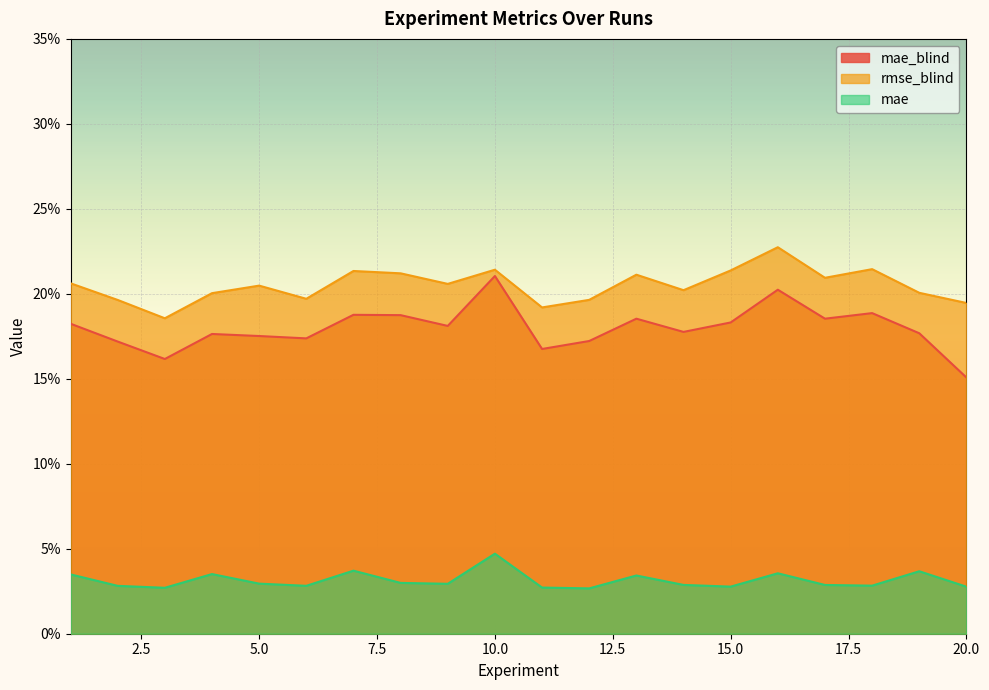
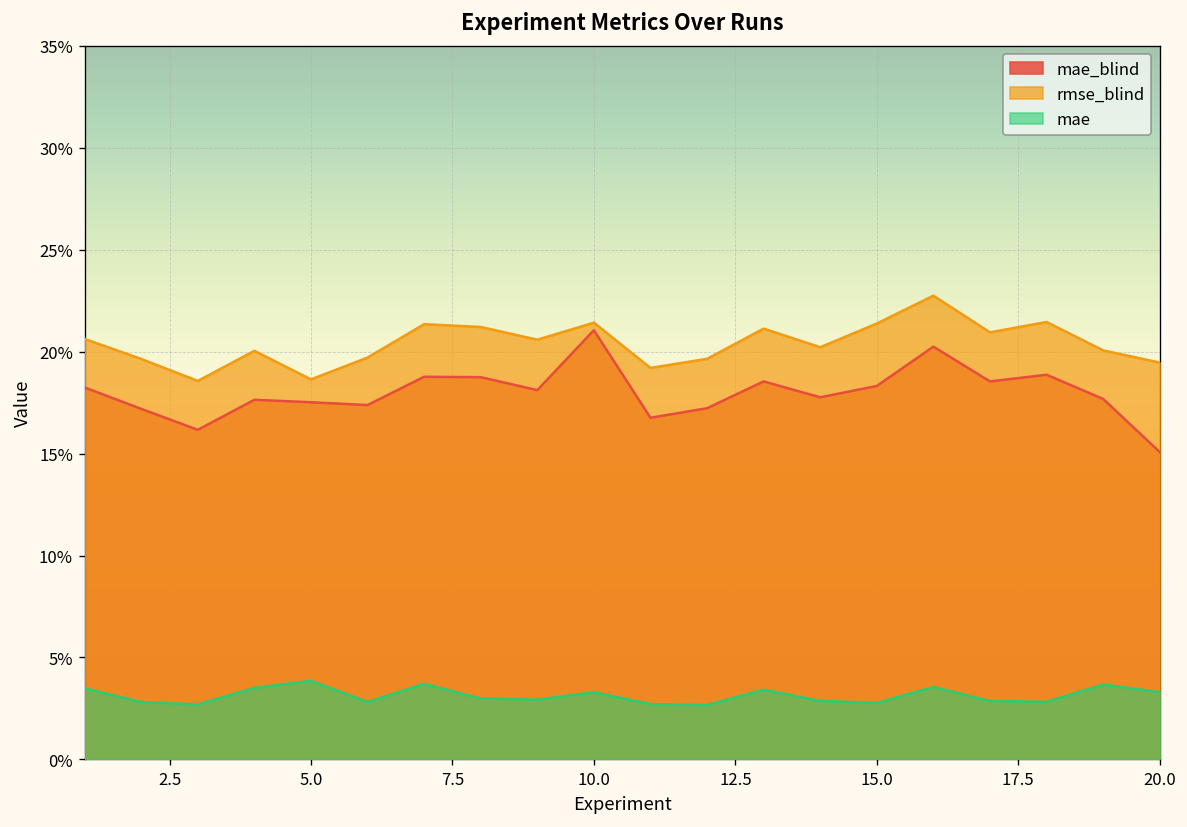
  {
    "mae_blind": {
      "5.0": "17.5%",
      "10.0": "21.0%",
      "15.0": "18.3%",
      "20.0": "15.1%"
    },
    "rmse_blind": {
-     "5.0": "20.5%",
+     "5.0": "18.6%",
      "10.0": "21.4%",
      "15.0": "21.4%",
      "20.0": "19.5%"
    },
    "mae": {
-     "5.0": "2.9%",
-     "10.0": "4.7%",
+     "5.0": "3.9%",
+     "10.0": "3.3%",
      "15.0": "2.8%",
-     "20.0": "2.8%"
+     "20.0": "3.3%"
    }
  }
